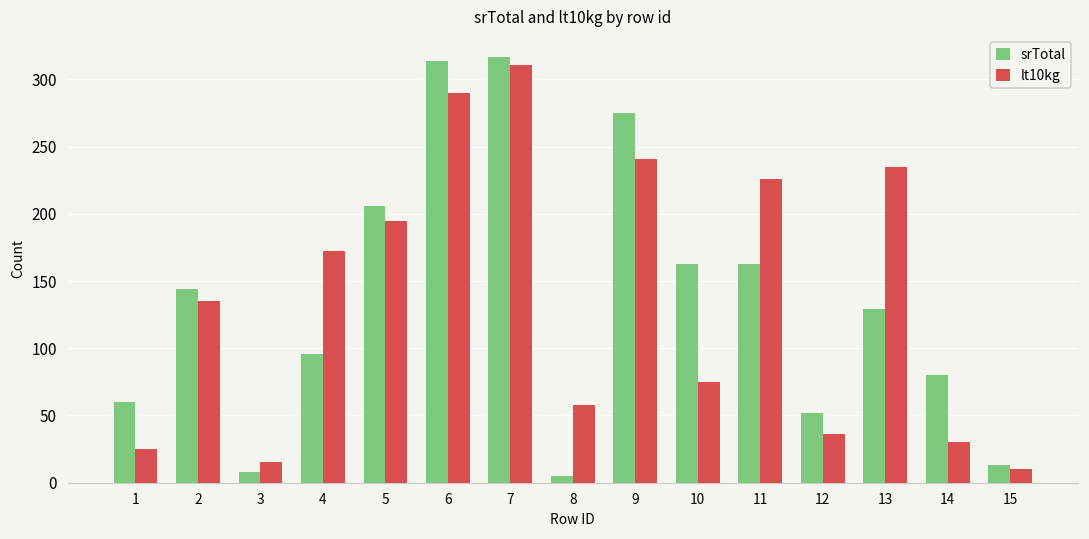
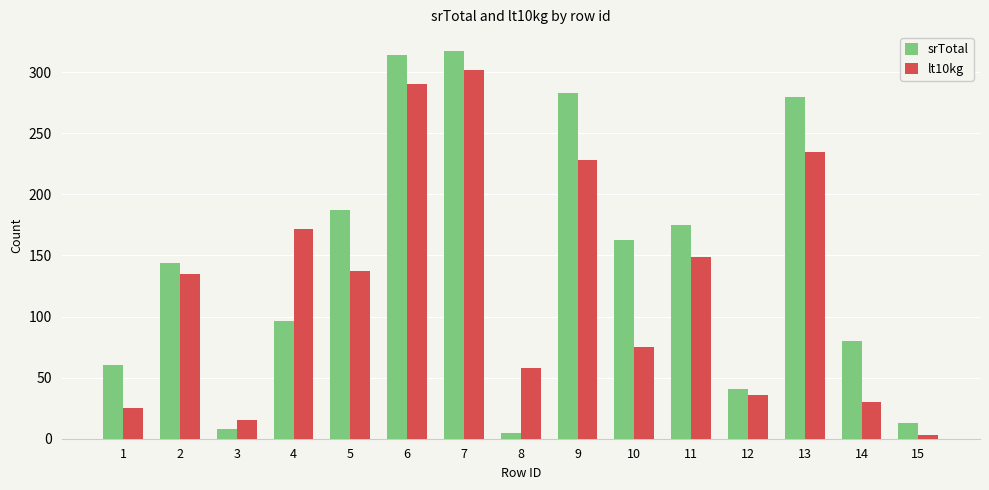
  {
    "srTotal": {
      "1": 60,
      "2": 144,
      "3": 8,
      "4": 96,
-     "5": 206,
+     "5": 187,
      "6": 314,
      "7": 317,
      "8": 5,
-     "9": 275,
+     "9": 283,
      "10": 163,
-     "11": 163,
-     "12": 52,
-     "13": 129,
+     "11": 175,
+     "12": 41,
+     "13": 280,
      "14": 80,
      "15": 13
    },
    "lt10kg": {
      "1": 25,
      "2": 135,
      "3": 15,
      "4": 172,
-     "5": 195,
+     "5": 137,
      "6": 290,
-     "7": 311,
+     "7": 302,
      "8": 58,
-     "9": 241,
+     "9": 228,
      "10": 75,
-     "11": 226,
+     "11": 149,
      "12": 36,
      "13": 235,
      "14": 30,
-     "15": 10
+     "15": 3
    }
  }
